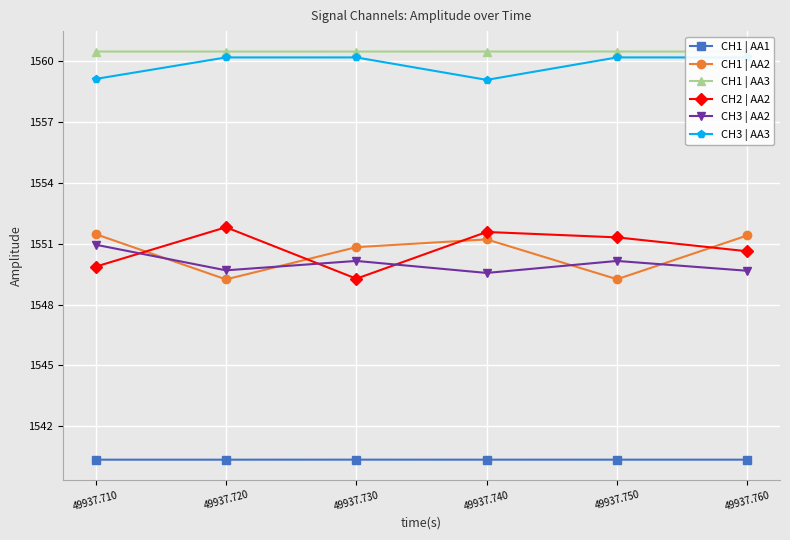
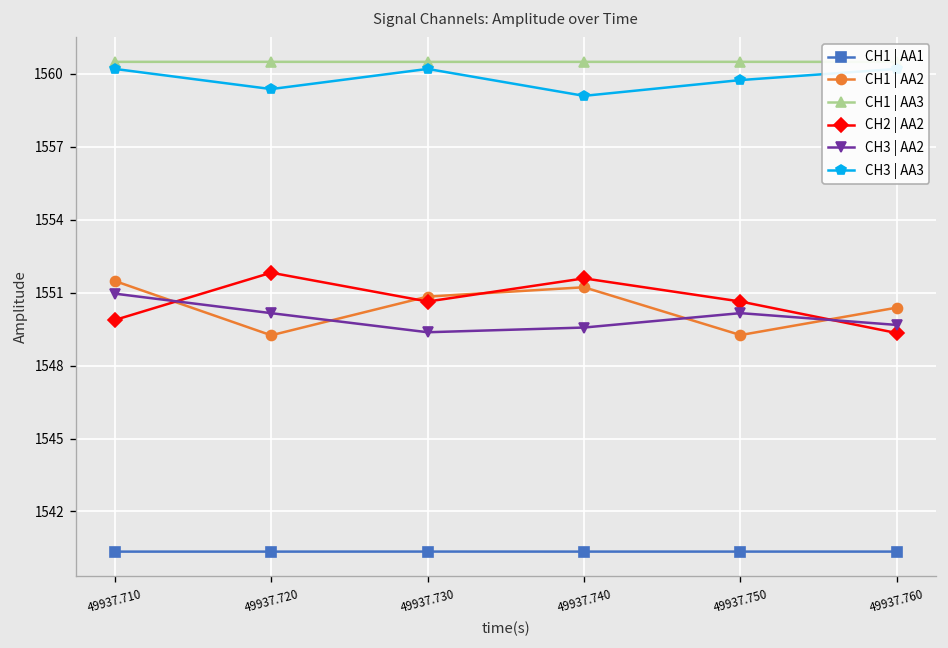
  {
    "CH1 | AA1": {
      "49937.710": 1540.4,
      "49937.720": 1540.3,
      "49937.730": 1540.4,
      "49937.740": 1540.4,
      "49937.750": 1540.4,
      "49937.760": 1540.4
    },
    "CH1 | AA2": {
      "49937.710": 1551.5,
      "49937.720": 1549.2,
      "49937.730": 1550.8,
      "49937.740": 1551.2,
      "49937.750": 1549.3,
-     "49937.760": 1551.4
+     "49937.760": 1550.4
    },
    "CH1 | AA3": {
      "49937.710": 1560.5,
      "49937.720": 1560.5,
      "49937.730": 1560.5,
      "49937.740": 1560.5,
      "49937.750": 1560.5
    },
    "CH2 | AA2": {
      "49937.710": 1549.9,
      "49937.720": 1551.8,
-     "49937.730": 1549.3,
+     "49937.730": 1550.6,
      "49937.740": 1551.6,
-     "49937.750": 1551.3,
-     "49937.760": 1550.6
+     "49937.750": 1550.6,
+     "49937.760": 1549.3
    },
    "CH3 | AA2": {
      "49937.710": 1551.0,
-     "49937.720": 1549.7,
-     "49937.730": 1550.2,
+     "49937.720": 1550.2,
+     "49937.730": 1549.4,
      "49937.740": 1549.6,
      "49937.750": 1550.2,
      "49937.760": 1549.7
    },
    "CH3 | AA3": {
-     "49937.710": 1559.1,
-     "49937.720": 1560.2,
+     "49937.710": 1560.2,
+     "49937.720": 1559.4,
      "49937.730": 1560.2,
      "49937.740": 1559.1,
-     "49937.750": 1560.2
+     "49937.750": 1559.7
    }
  }
